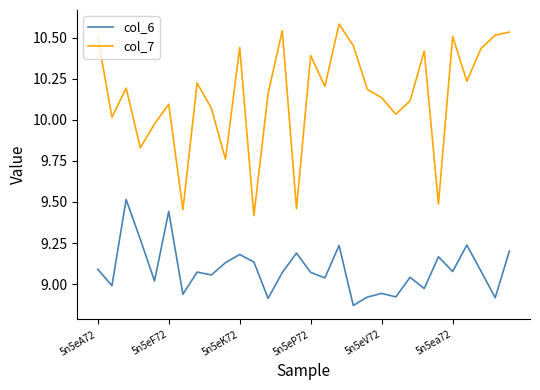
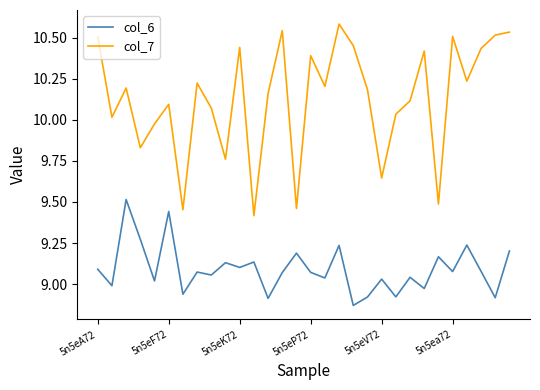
  {
    "col_6": {
      "5n5eA72": 9.09,
      "5n5eF72": 9.44,
-     "5n5eK72": 9.18,
+     "5n5eK72": 9.10,
      "5n5eP72": 9.07,
-     "5n5eV72": 8.94,
+     "5n5eV72": 9.03,
      "5n5ea72": 9.08
    },
    "col_7": {
      "5n5eF72": 10.09,
      "5n5eK72": 10.44,
      "5n5eP72": 10.39,
-     "5n5eV72": 10.13,
+     "5n5eV72": 9.65,
      "5n5ea72": 10.51
    }
  }
